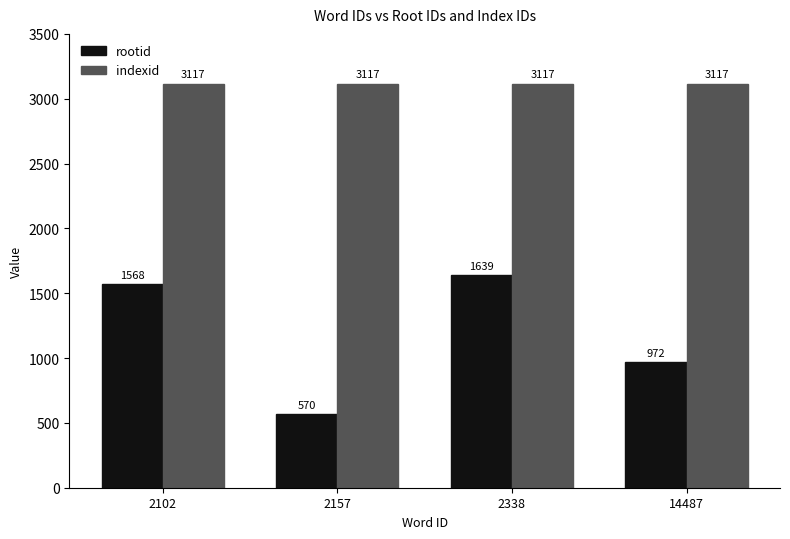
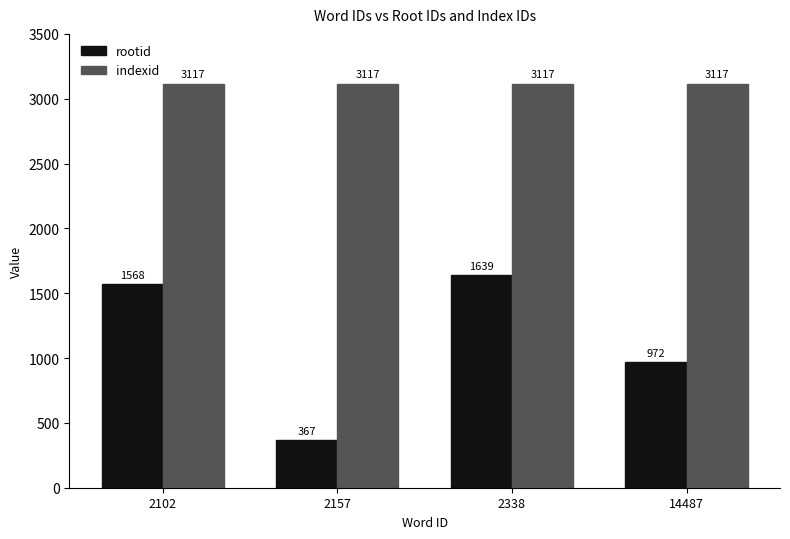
  {
    "rootid": {
      "2102": 1568,
-     "2157": 570,
+     "2157": 367,
      "2338": 1639,
      "14487": 972
    },
    "indexid": {
      "2102": 3117,
      "2157": 3117,
      "2338": 3117,
      "14487": 3117
    }
  }
